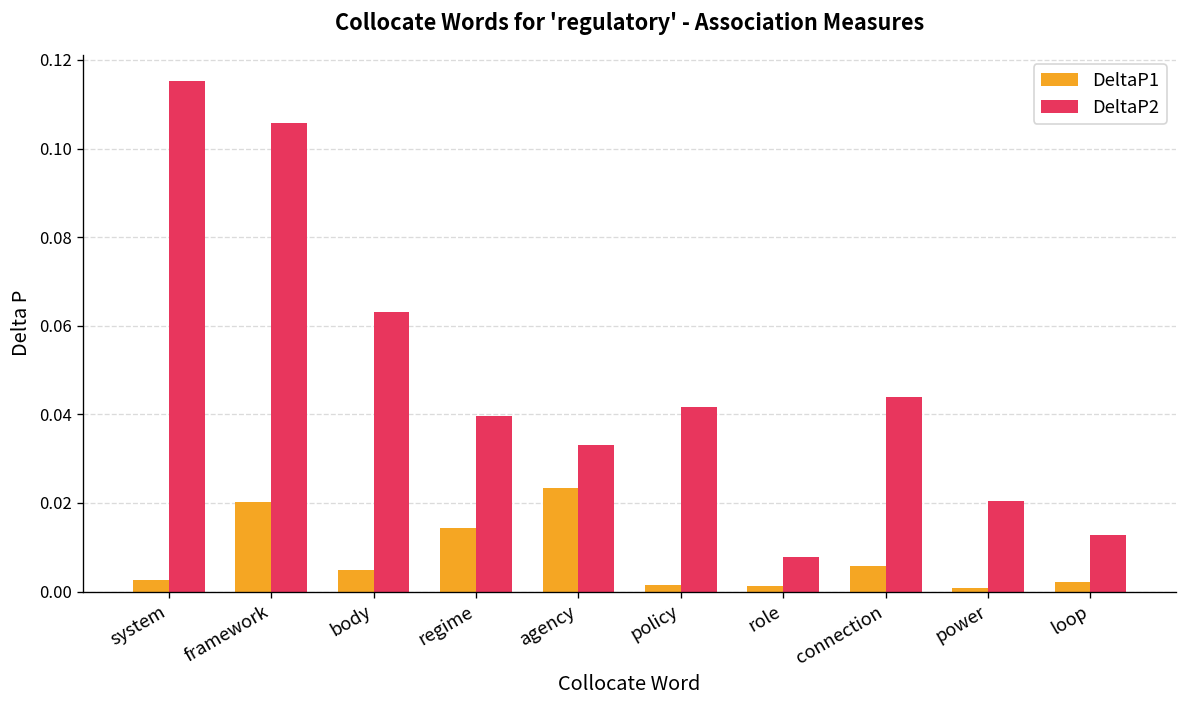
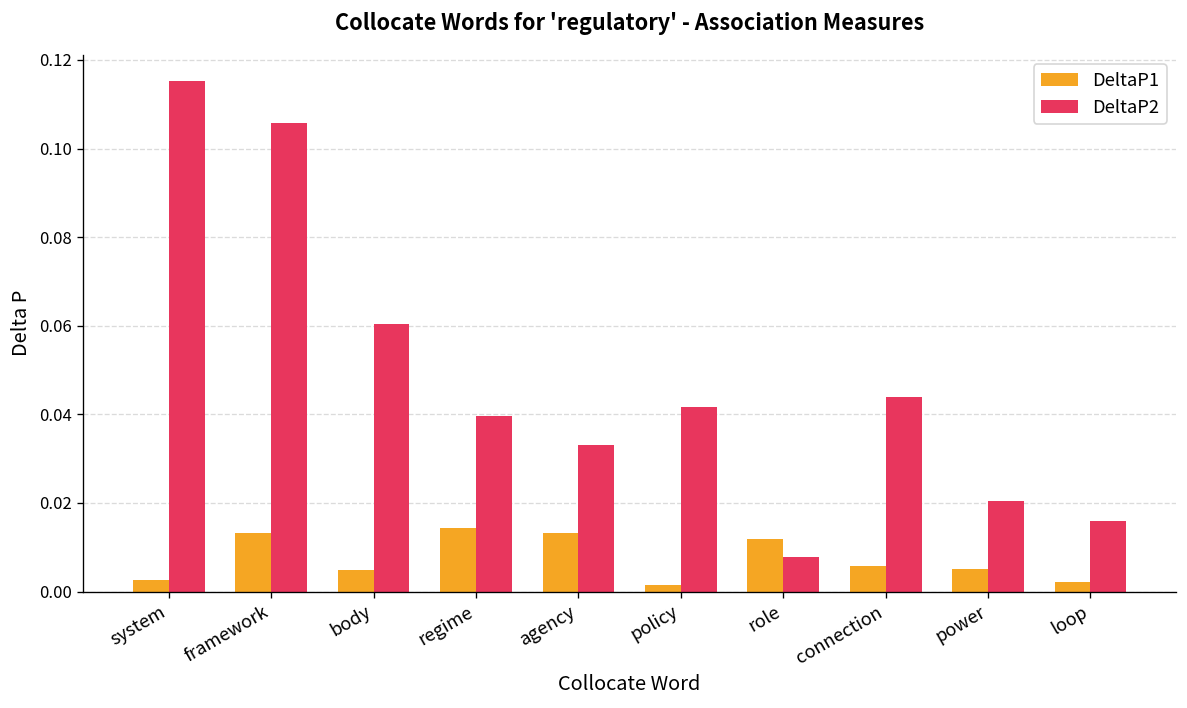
  {
    "DeltaP1": {
      "system": 0.003,
-     "framework": 0.020,
+     "framework": 0.013,
      "body": 0.005,
      "regime": 0.014,
-     "agency": 0.023,
+     "agency": 0.013,
      "policy": 0.001,
-     "role": 0.001,
+     "role": 0.012,
      "connection": 0.006,
-     "power": 0.001,
+     "power": 0.005,
      "loop": 0.002
    },
    "DeltaP2": {
      "system": 0.115,
      "framework": 0.106,
-     "body": 0.063,
+     "body": 0.060,
      "regime": 0.040,
      "agency": 0.033,
      "policy": 0.042,
      "role": 0.008,
      "connection": 0.044,
      "power": 0.020,
-     "loop": 0.013
+     "loop": 0.016
    }
  }
